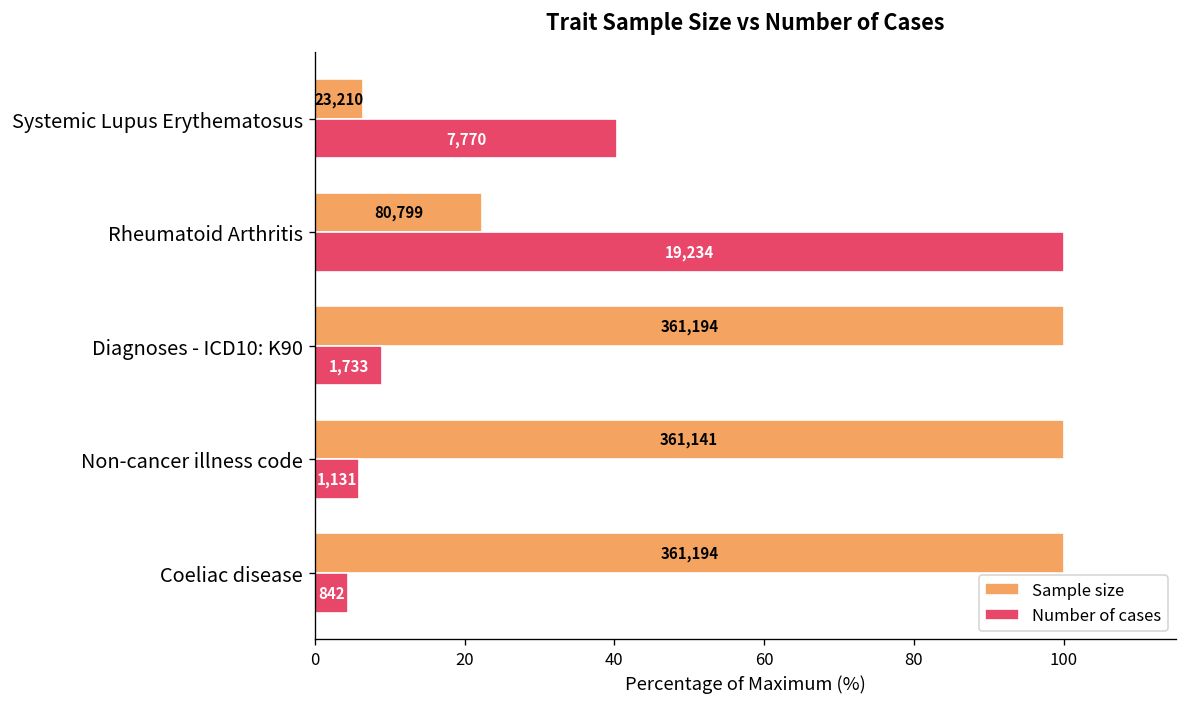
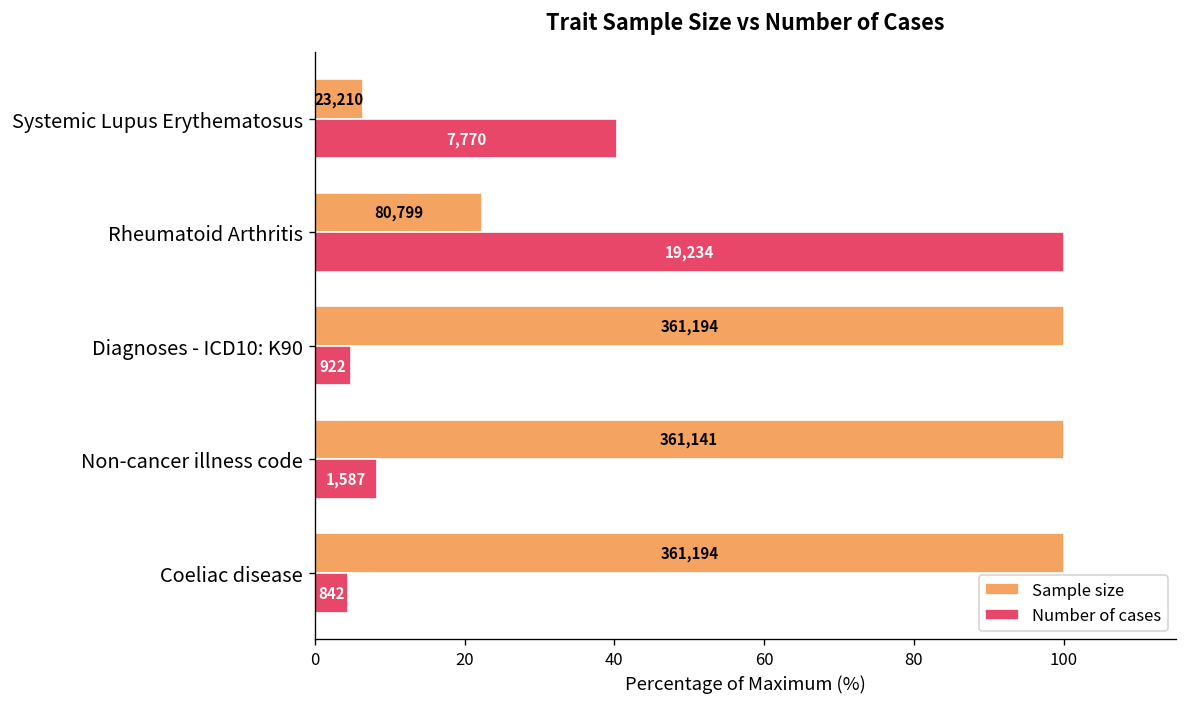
  {
    "Number of cases": {
-     "Diagnoses - ICD10: K90": "1,733",
-     "Non-cancer illness code": "1,131"
+     "Diagnoses - ICD10: K90": "922",
+     "Non-cancer illness code": "1,587"
    }
  }
